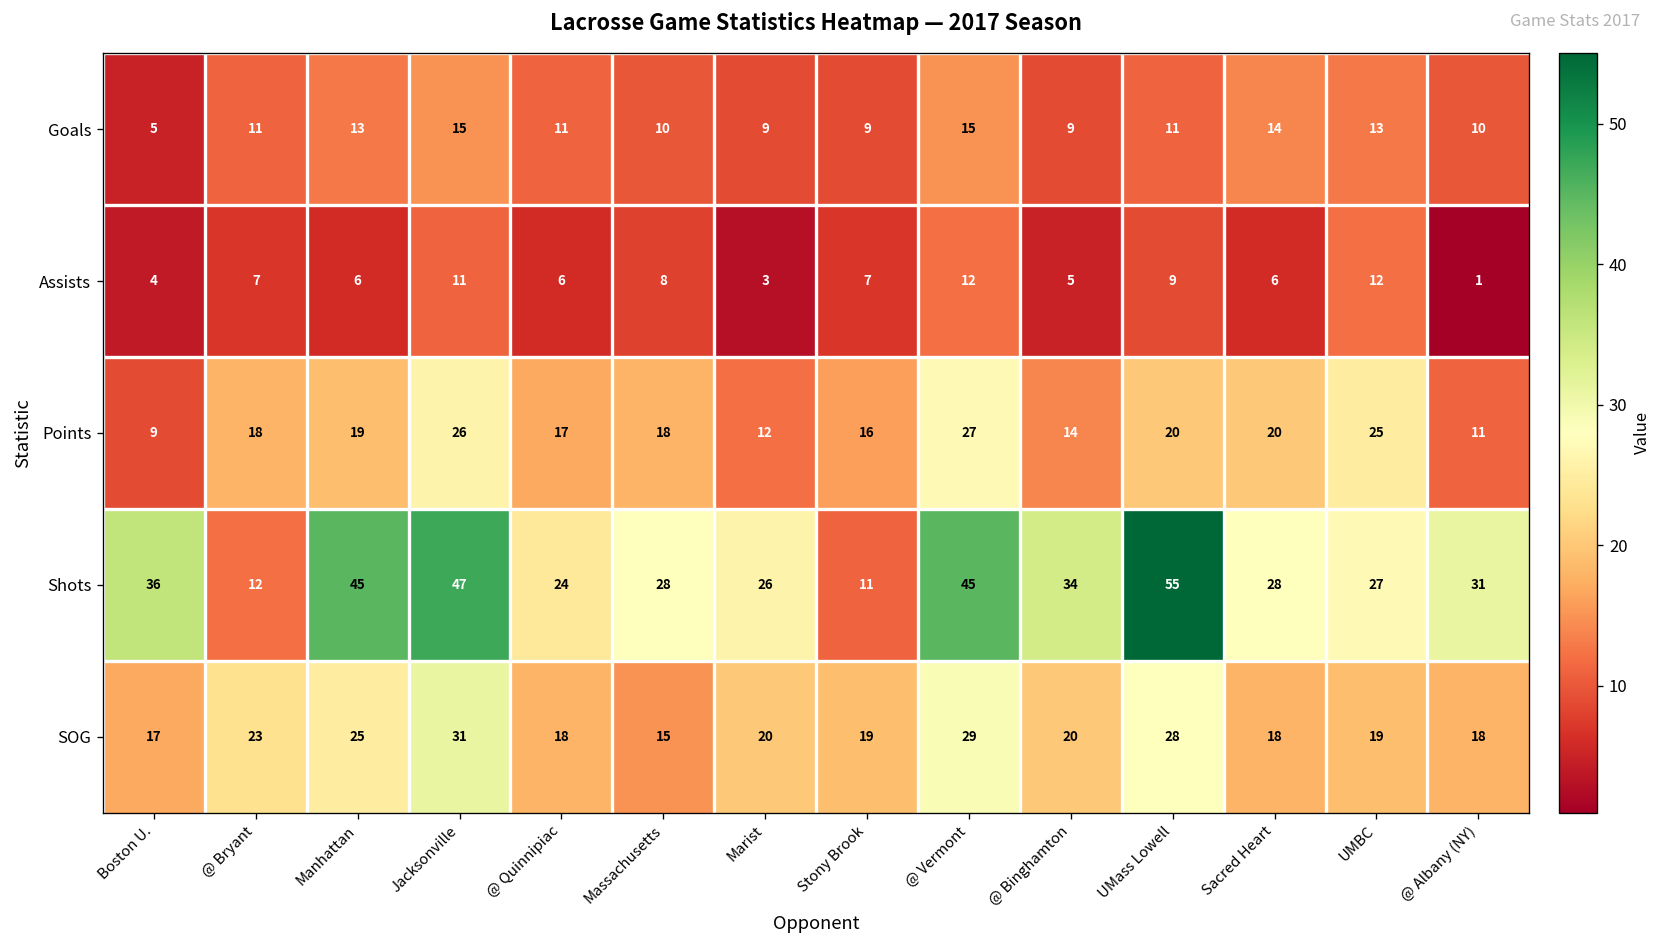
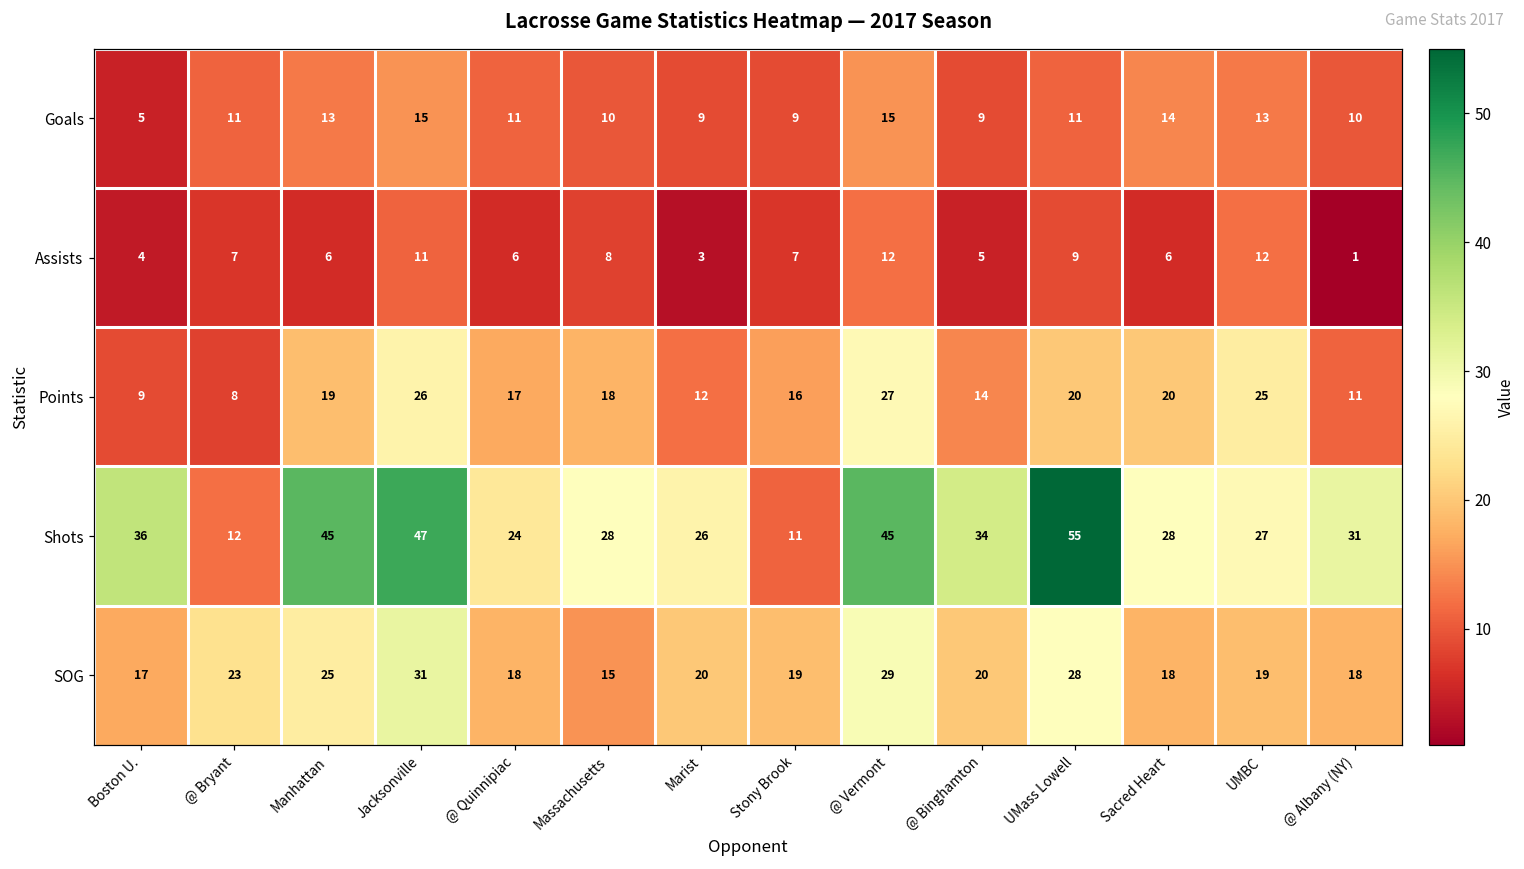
  {
    "Goals": {
      "Boston U.": 5,
      "@ Bryant": 11,
      "Manhattan": 13,
      "Jacksonville": 15,
      "@ Quinnipiac": 11,
      "Massachusetts": 10,
      "Marist": 9,
      "Stony Brook": 9,
      "@ Vermont": 15,
      "@ Binghamton": 9,
      "UMass Lowell": 11,
      "Sacred Heart": 14,
      "UMBC": 13,
      "@ Albany (NY)": 10
    },
    "Assists": {
      "Boston U.": 4,
      "@ Bryant": 7,
      "Manhattan": 6,
      "Jacksonville": 11,
      "@ Quinnipiac": 6,
      "Massachusetts": 8,
      "Marist": 3,
      "Stony Brook": 7,
      "@ Vermont": 12,
      "@ Binghamton": 5,
      "UMass Lowell": 9,
      "Sacred Heart": 6,
      "UMBC": 12,
      "@ Albany (NY)": 1
    },
    "Points": {
      "Boston U.": 9,
-     "@ Bryant": 18,
+     "@ Bryant": 8,
      "Manhattan": 19,
      "Jacksonville": 26,
      "@ Quinnipiac": 17,
      "Massachusetts": 18,
      "Marist": 12,
      "Stony Brook": 16,
      "@ Vermont": 27,
      "@ Binghamton": 14,
      "UMass Lowell": 20,
      "Sacred Heart": 20,
      "UMBC": 25,
      "@ Albany (NY)": 11
    },
    "Shots": {
      "Boston U.": 36,
      "@ Bryant": 12,
      "Manhattan": 45,
      "Jacksonville": 47,
      "@ Quinnipiac": 24,
      "Massachusetts": 28,
      "Marist": 26,
      "Stony Brook": 11,
      "@ Vermont": 45,
      "@ Binghamton": 34,
      "UMass Lowell": 55,
      "Sacred Heart": 28,
      "UMBC": 27,
      "@ Albany (NY)": 31
    },
    "SOG": {
      "Boston U.": 17,
      "@ Bryant": 23,
      "Manhattan": 25,
      "Jacksonville": 31,
      "@ Quinnipiac": 18,
      "Massachusetts": 15,
      "Marist": 20,
      "Stony Brook": 19,
      "@ Vermont": 29,
      "@ Binghamton": 20,
      "UMass Lowell": 28,
      "Sacred Heart": 18,
      "UMBC": 19,
      "@ Albany (NY)": 18
    }
  }
